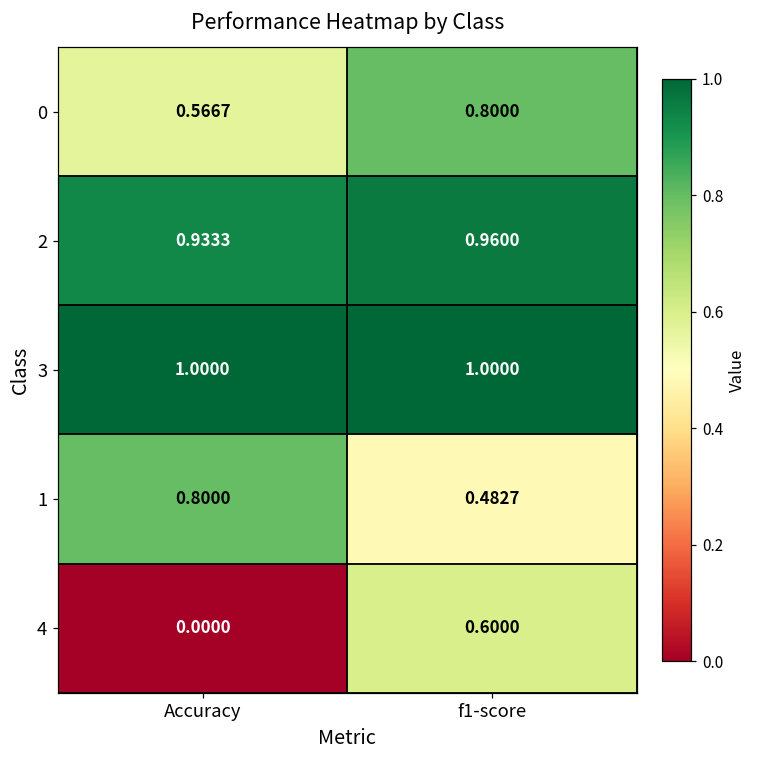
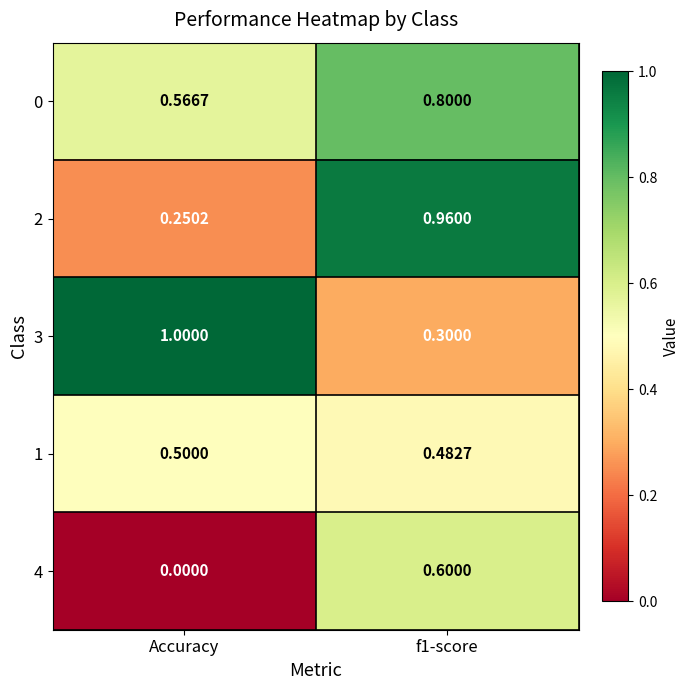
  {
    "0": {
      "Accuracy": 0.5667,
      "f1-score": 0.8000
    },
    "2": {
-     "Accuracy": 0.9333,
+     "Accuracy": 0.2502,
      "f1-score": 0.9600
    },
    "3": {
      "Accuracy": 1.0000,
-     "f1-score": 1.0000
+     "f1-score": 0.3000
    },
    "1": {
-     "Accuracy": 0.8000,
+     "Accuracy": 0.5000,
      "f1-score": 0.4827
    },
    "4": {
      "Accuracy": 0.0000,
      "f1-score": 0.6000
    }
  }
